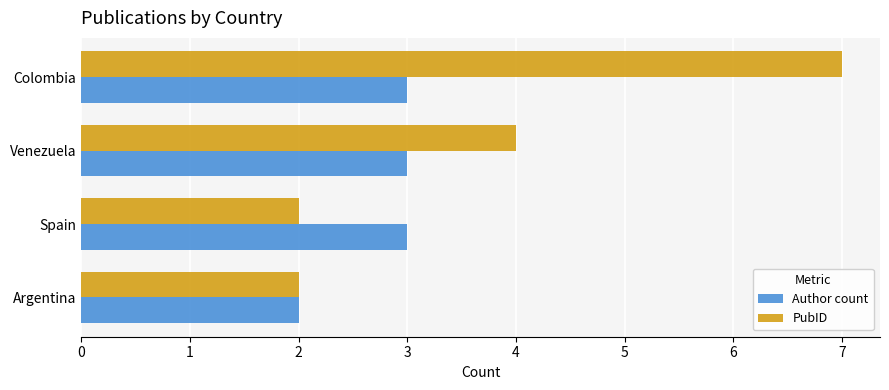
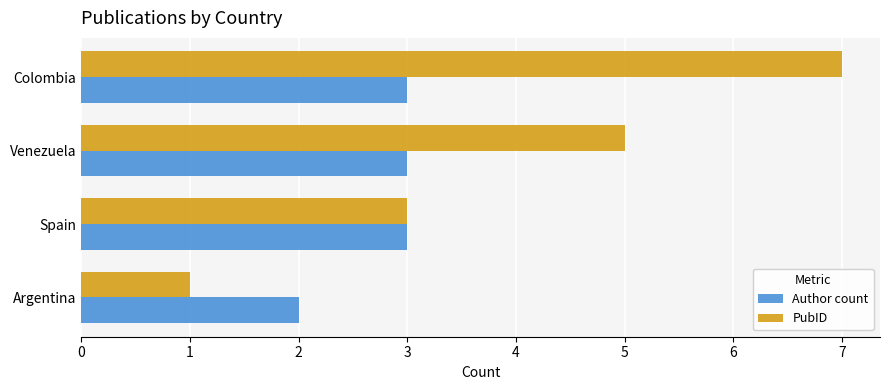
  {
    "Author count": {
      "Colombia": 3,
      "Venezuela": 3,
      "Spain": 3,
      "Argentina": 2
    },
    "PubID": {
      "Colombia": 7,
-     "Venezuela": 4,
-     "Spain": 2,
-     "Argentina": 2
+     "Venezuela": 5,
+     "Spain": 3,
+     "Argentina": 1
    }
  }
